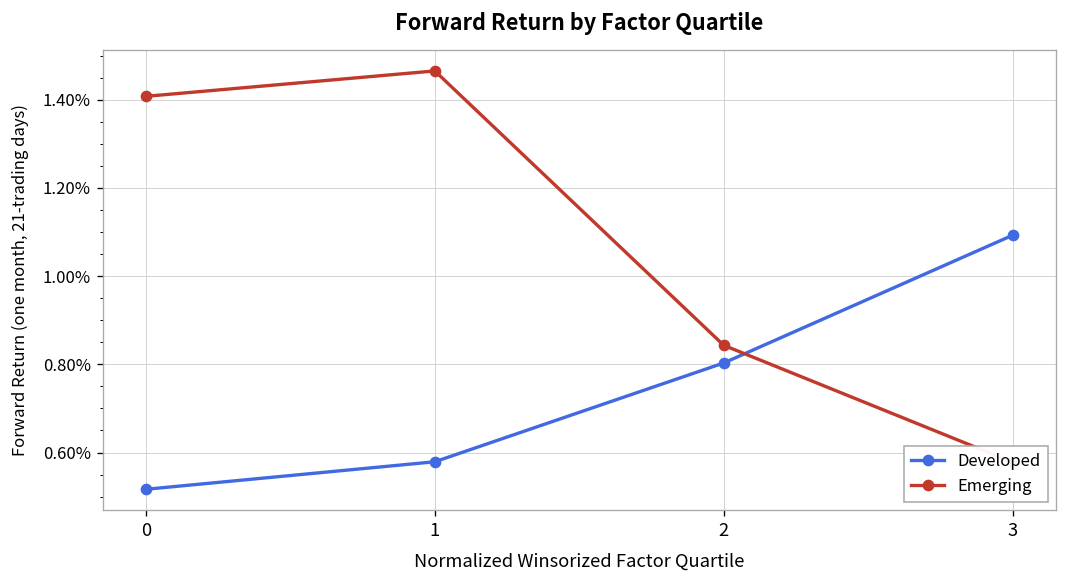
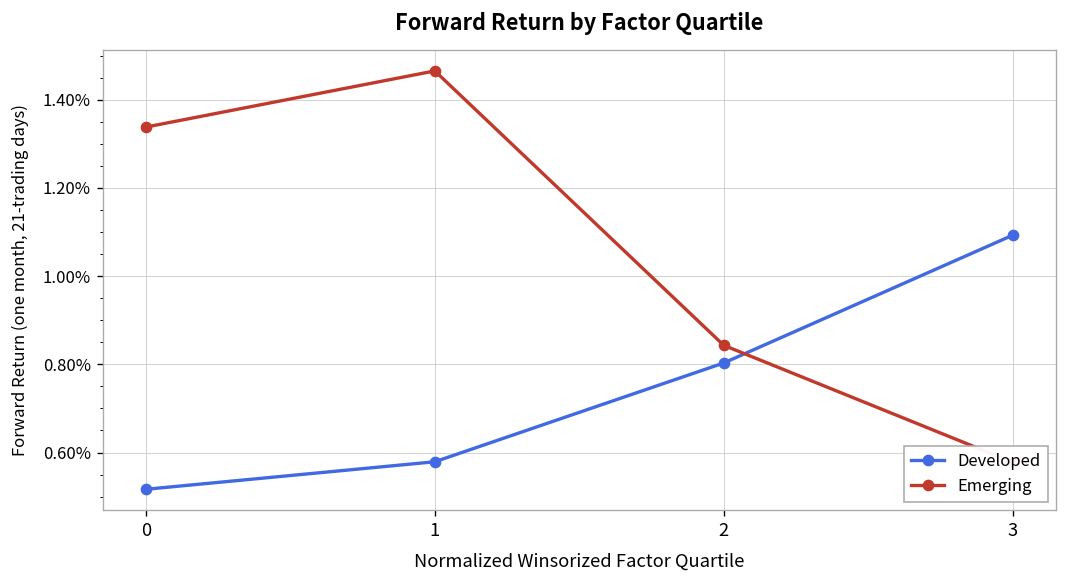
  {
    "Developed": {
      "0": "0.52%",
      "1": "0.58%",
      "2": "0.80%",
      "3": "1.09%"
    },
    "Emerging": {
-     "0": "1.41%",
+     "0": "1.34%",
      "1": "1.47%",
      "2": "0.84%"
    }
  }
